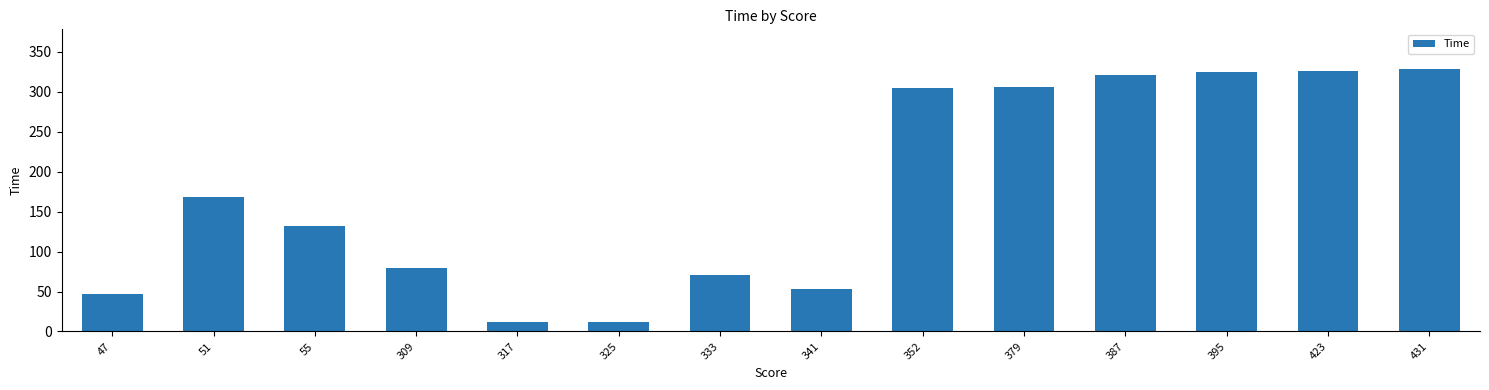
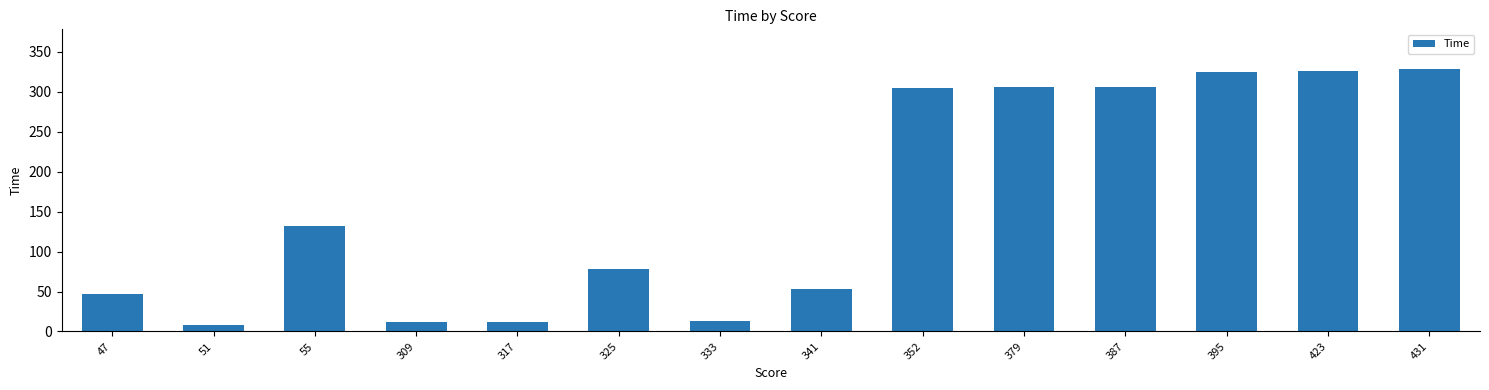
  {
    "47": 50,
-   "51": 170,
+   "51": 10,
    "55": 130,
-   "309": 80,
+   "309": 10,
    "317": 10,
-   "325": 10,
-   "333": 70,
+   "325": 80,
+   "333": 10,
    "341": 50,
    "352": 310,
    "379": 310,
-   "387": 320,
+   "387": 310,
    "395": 330,
    "423": 330,
    "431": 330
  }
